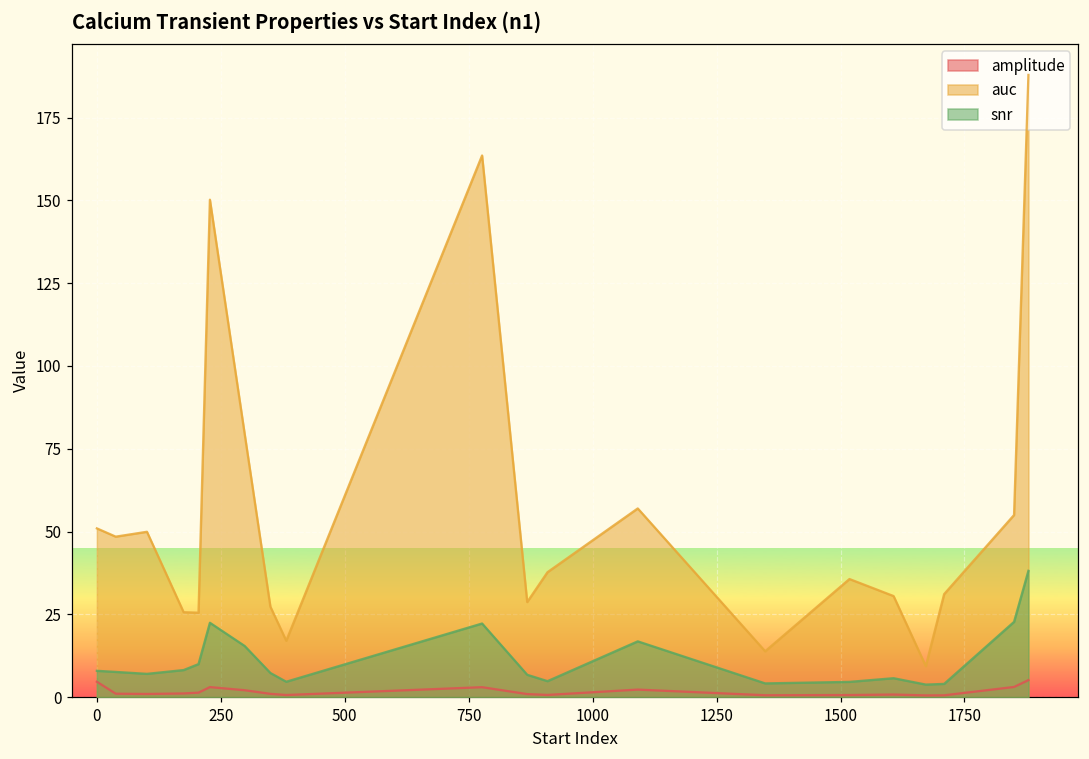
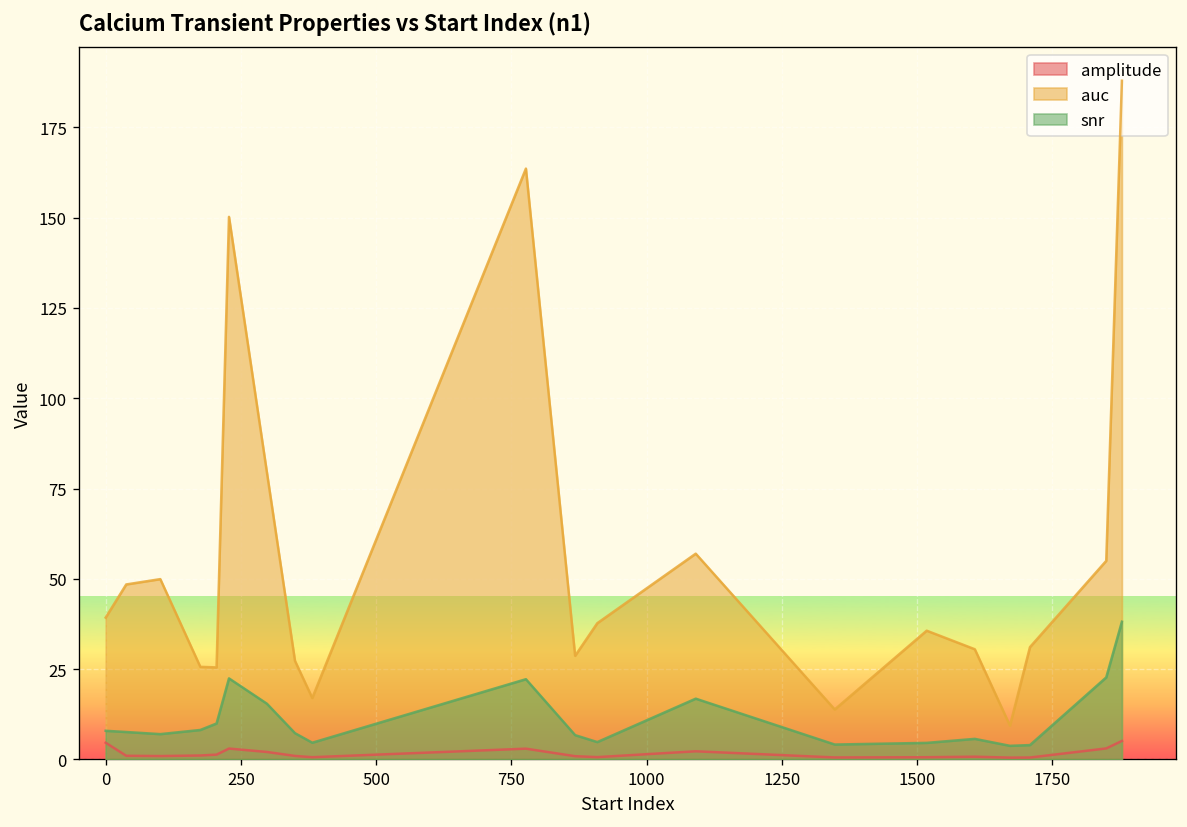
  {
    "amplitude": {
      "0": 5
    },
    "auc": {
-     "0": 51
+     "0": 39
    },
    "snr": {
      "0": 8
    }
  }
